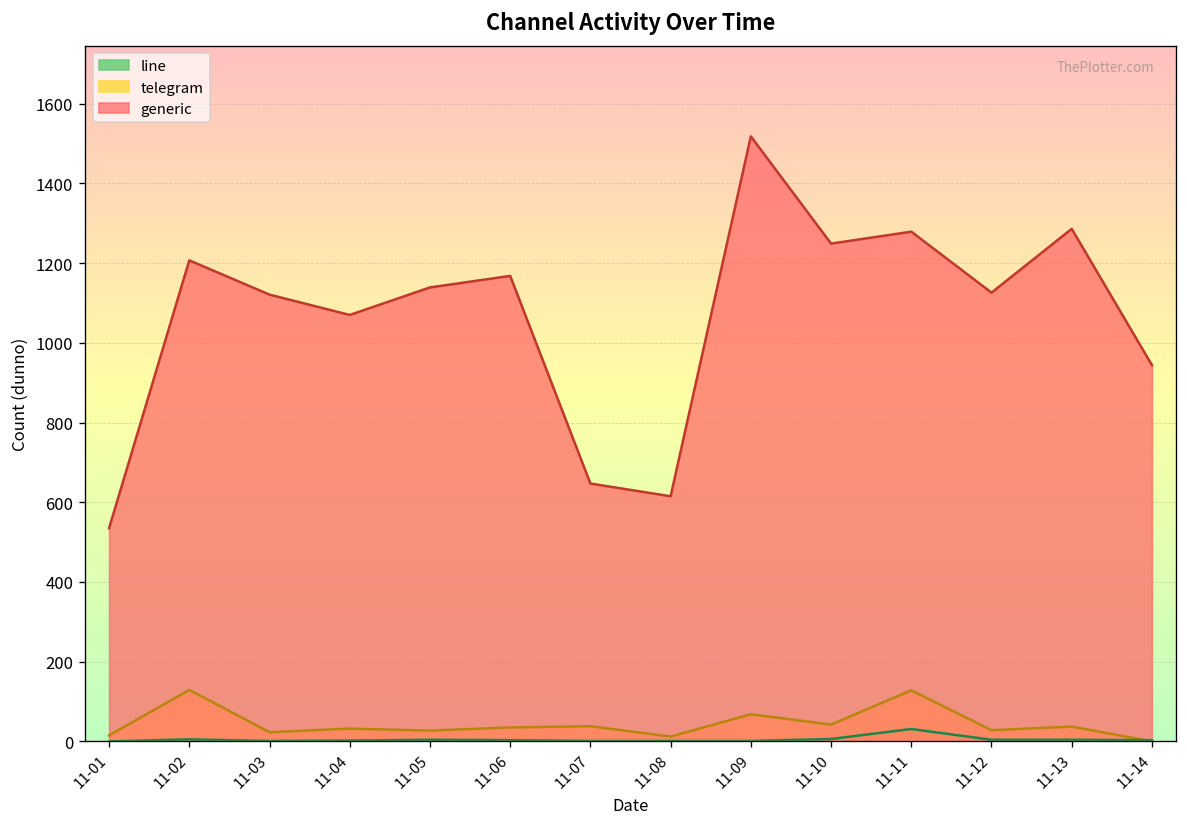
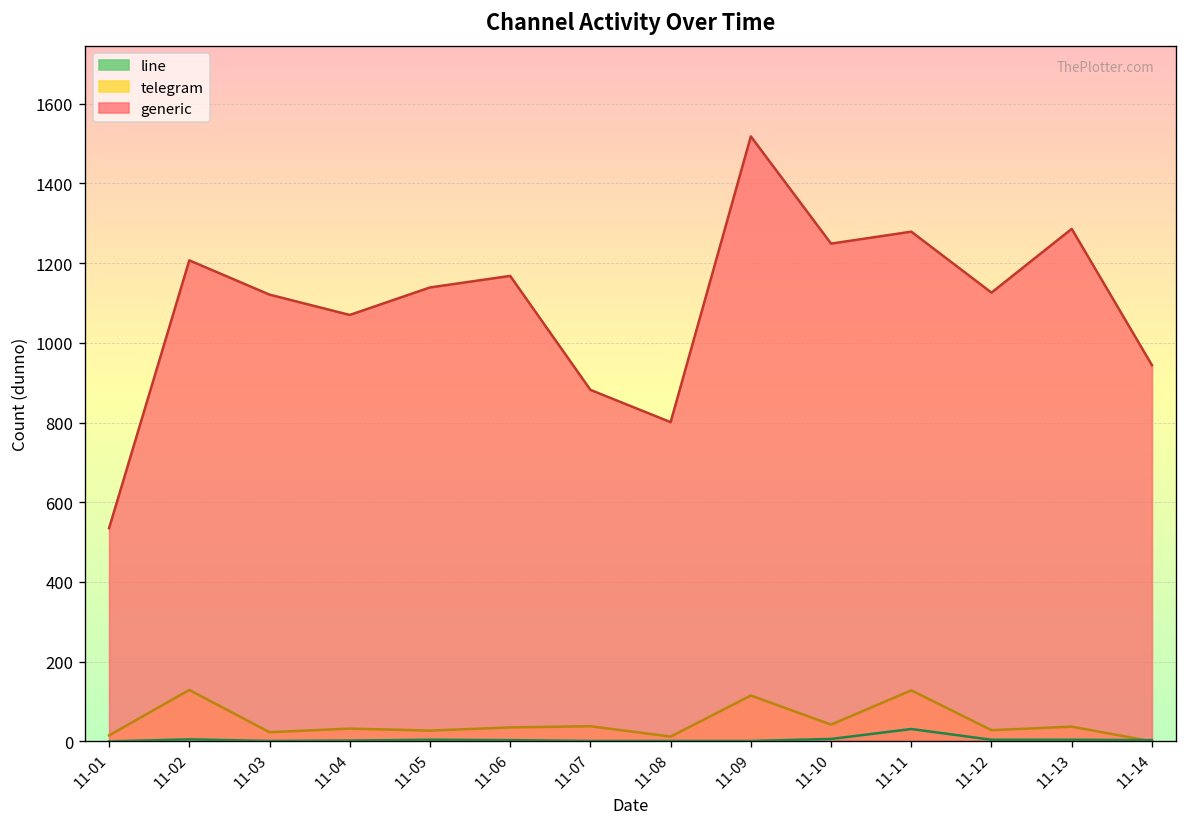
  {
    "line": {
      "11-01": 0,
      "11-02": 10,
      "11-03": 0,
      "11-04": 0,
      "11-05": 0,
      "11-06": 0,
      "11-07": 0,
      "11-08": 0,
      "11-09": 0,
      "11-10": 10,
      "11-11": 30,
      "11-12": 0,
      "11-13": 0
    },
    "telegram": {
      "11-01": 20,
      "11-02": 130,
      "11-03": 20,
      "11-04": 30,
      "11-05": 30,
      "11-06": 40,
      "11-07": 40,
      "11-08": 10,
-     "11-09": 70,
+     "11-09": 120,
      "11-10": 40,
      "11-11": 130,
      "11-12": 30,
      "11-13": 40
    },
    "generic": {
      "11-01": 540,
      "11-02": 1210,
      "11-03": 1120,
      "11-04": 1070,
      "11-05": 1140,
      "11-06": 1170,
-     "11-07": 650,
-     "11-08": 620,
+     "11-07": 880,
+     "11-08": 800,
      "11-09": 1520,
      "11-10": 1250,
      "11-11": 1280,
      "11-12": 1130,
      "11-13": 1290,
      "11-14": 940
    }
  }
